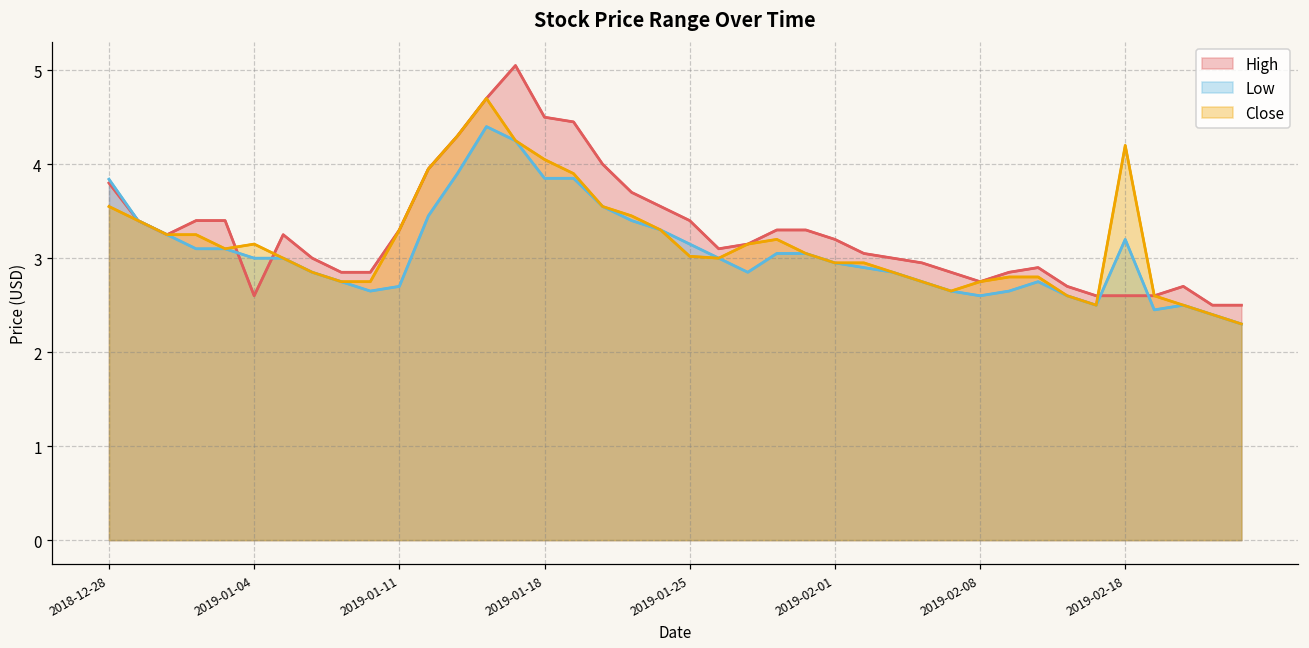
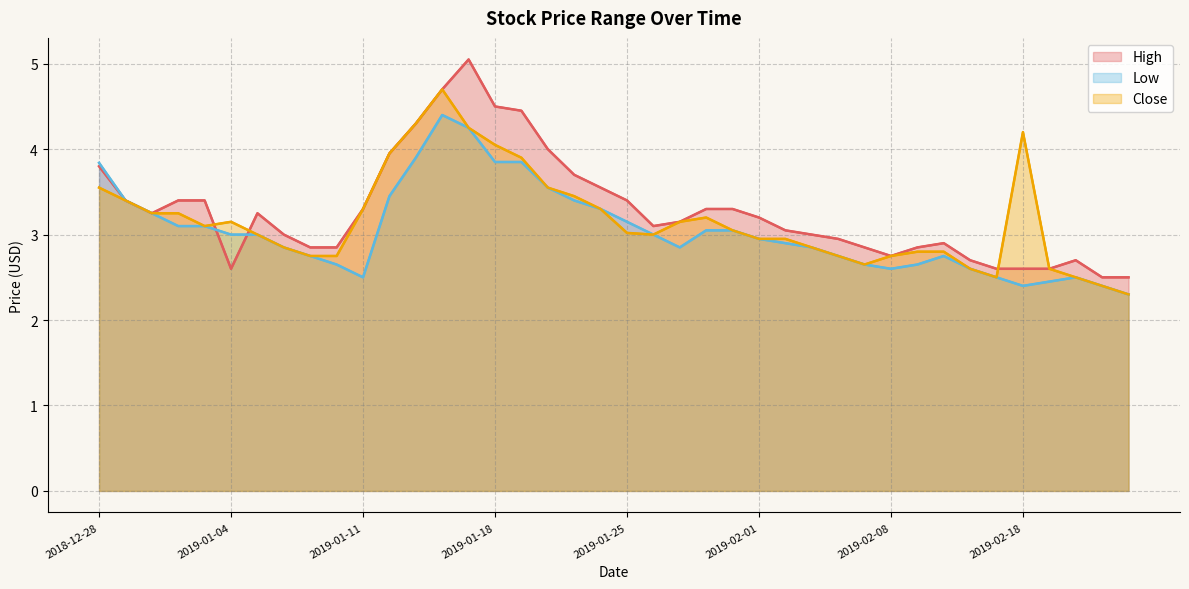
  {
    "High": {
      "2018-12-28": 3.8,
      "2019-01-04": 2.6,
      "2019-01-18": 4.5,
      "2019-01-25": 3.4,
      "2019-02-01": 3.2,
      "2019-02-18": 2.6
    },
    "Low": {
      "2018-12-28": 3.8,
      "2019-01-04": 3.0,
-     "2019-01-11": 2.7,
+     "2019-01-11": 2.5,
      "2019-01-18": 3.9,
      "2019-01-25": 3.2,
      "2019-02-08": 2.6,
-     "2019-02-18": 3.2
+     "2019-02-18": 2.4
    },
    "Close": {
      "2018-12-28": 3.6,
      "2019-01-04": 3.2,
      "2019-01-18": 4.1,
      "2019-01-25": 3.0,
      "2019-02-18": 4.2
    }
  }
